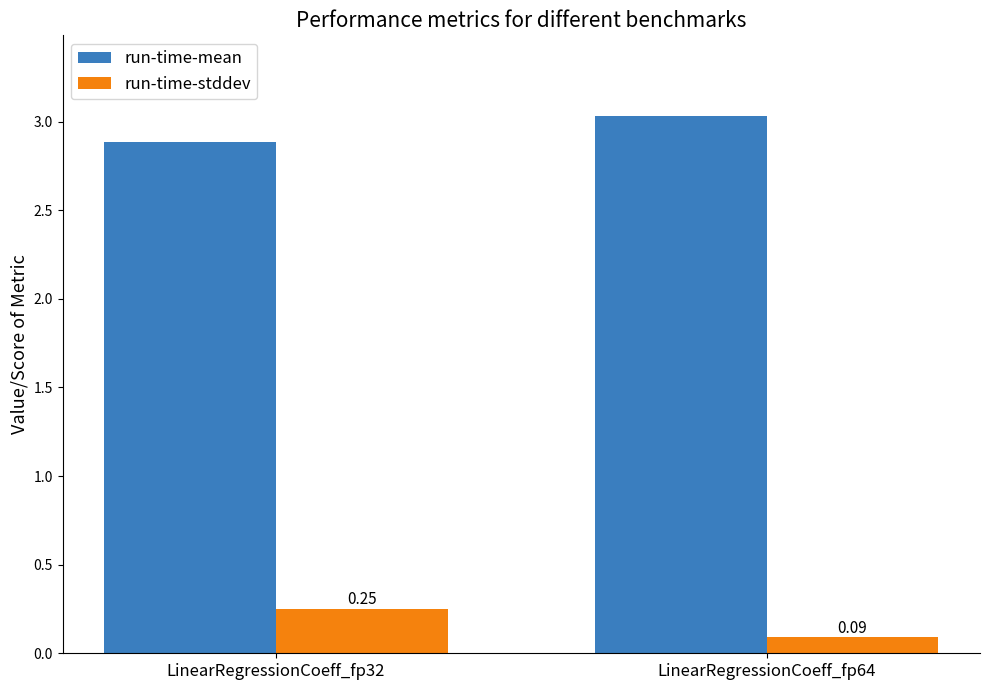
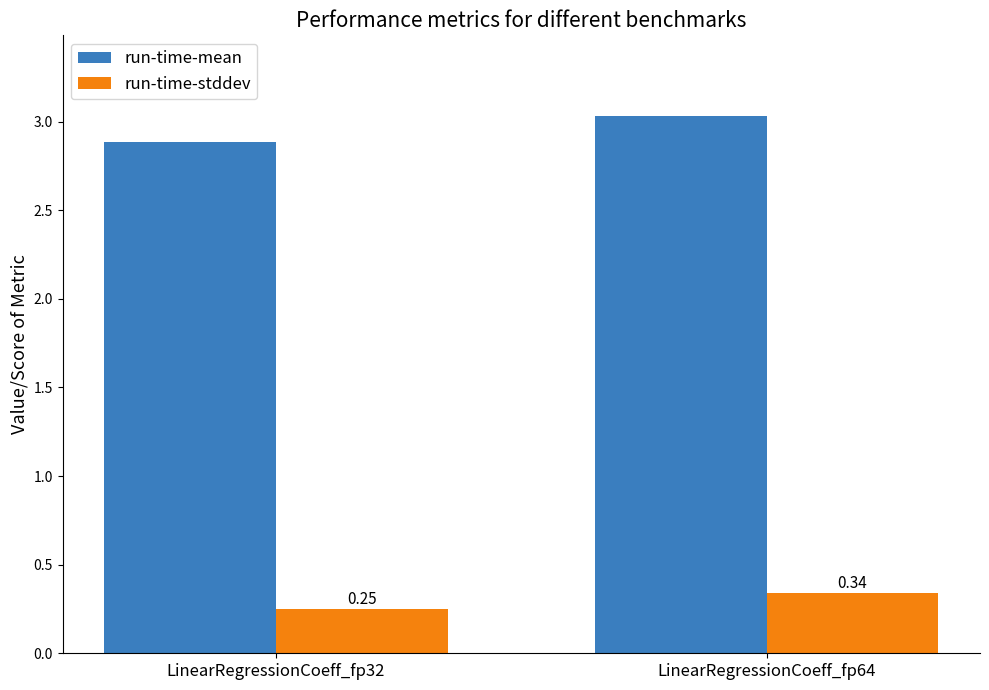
  {
    "run-time-mean": {
      "LinearRegressionCoeff_fp32": 2.89,
      "LinearRegressionCoeff_fp64": 3.03
    },
    "run-time-stddev": {
      "LinearRegressionCoeff_fp32": 0.25,
-     "LinearRegressionCoeff_fp64": 0.09
+     "LinearRegressionCoeff_fp64": 0.34
    }
  }
